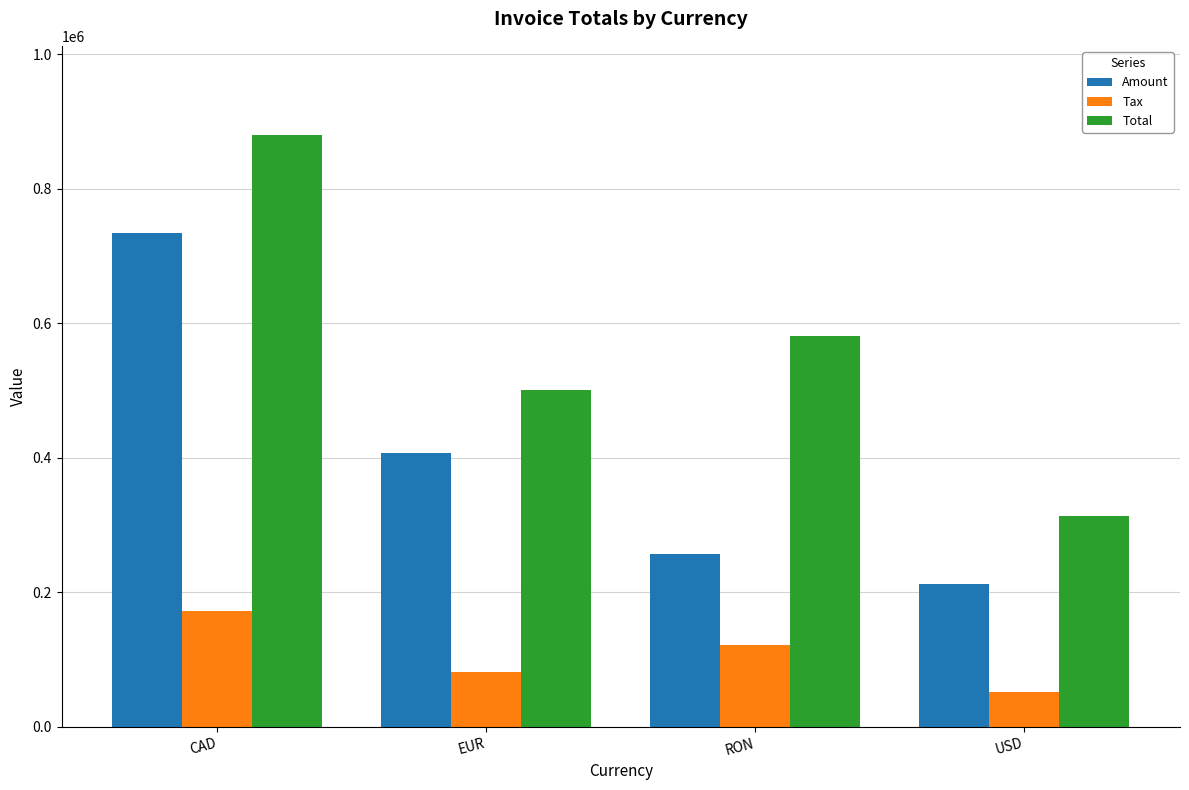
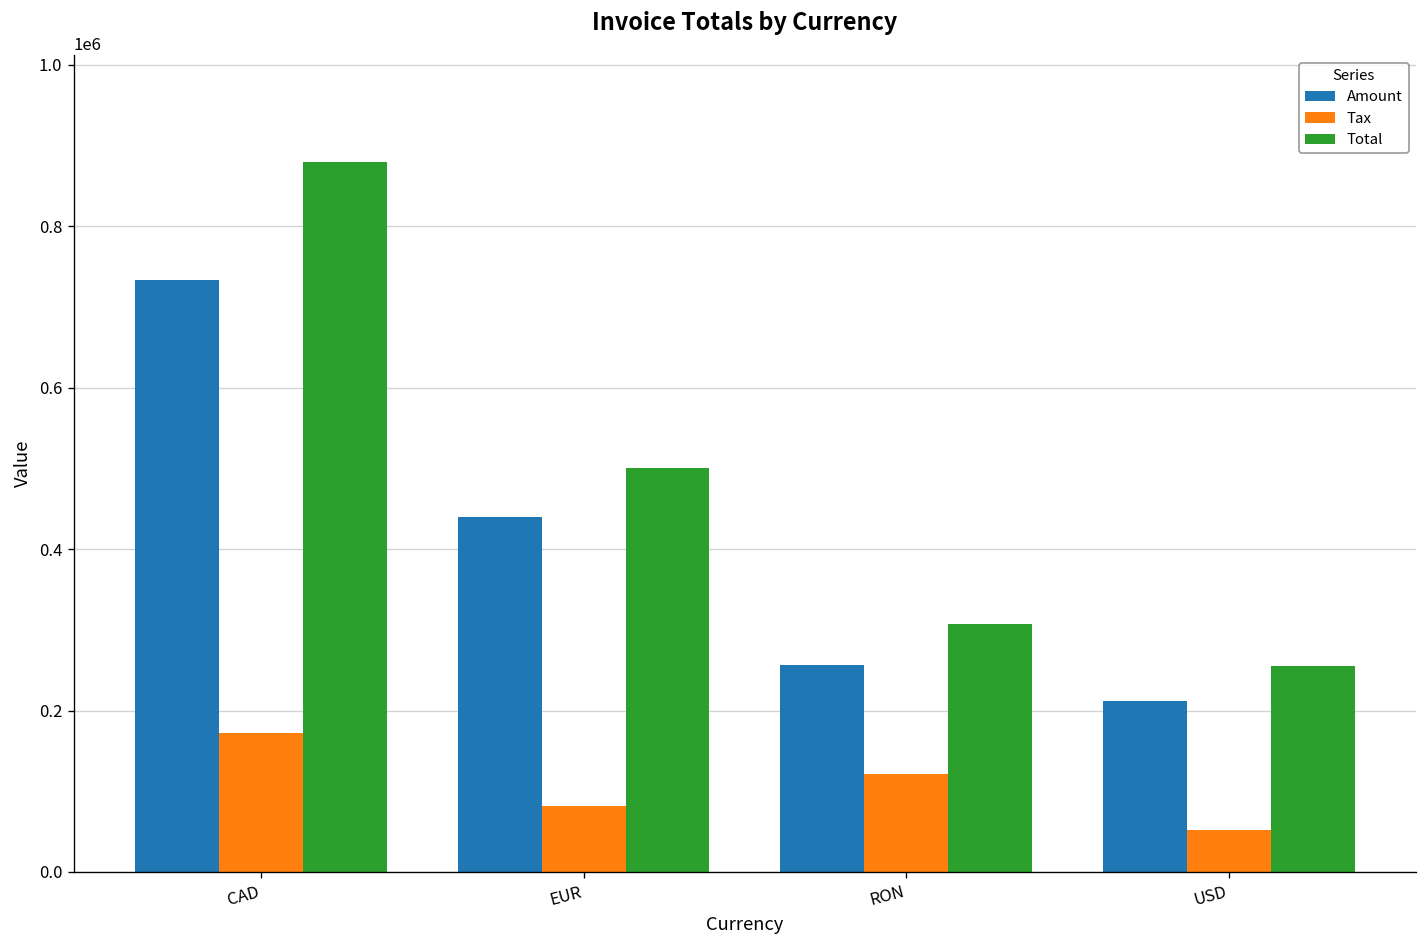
  {
    "Amount": {
      "CAD": 730000,
-     "EUR": 410000,
+     "EUR": 440000,
      "RON": 260000,
      "USD": 210000
    },
    "Tax": {
      "CAD": 170000,
      "EUR": 80000,
      "RON": 120000,
      "USD": 50000
    },
    "Total": {
      "CAD": 880000,
      "EUR": 500000,
-     "RON": 580000,
-     "USD": 310000
+     "RON": 310000,
+     "USD": 250000
    }
  }
